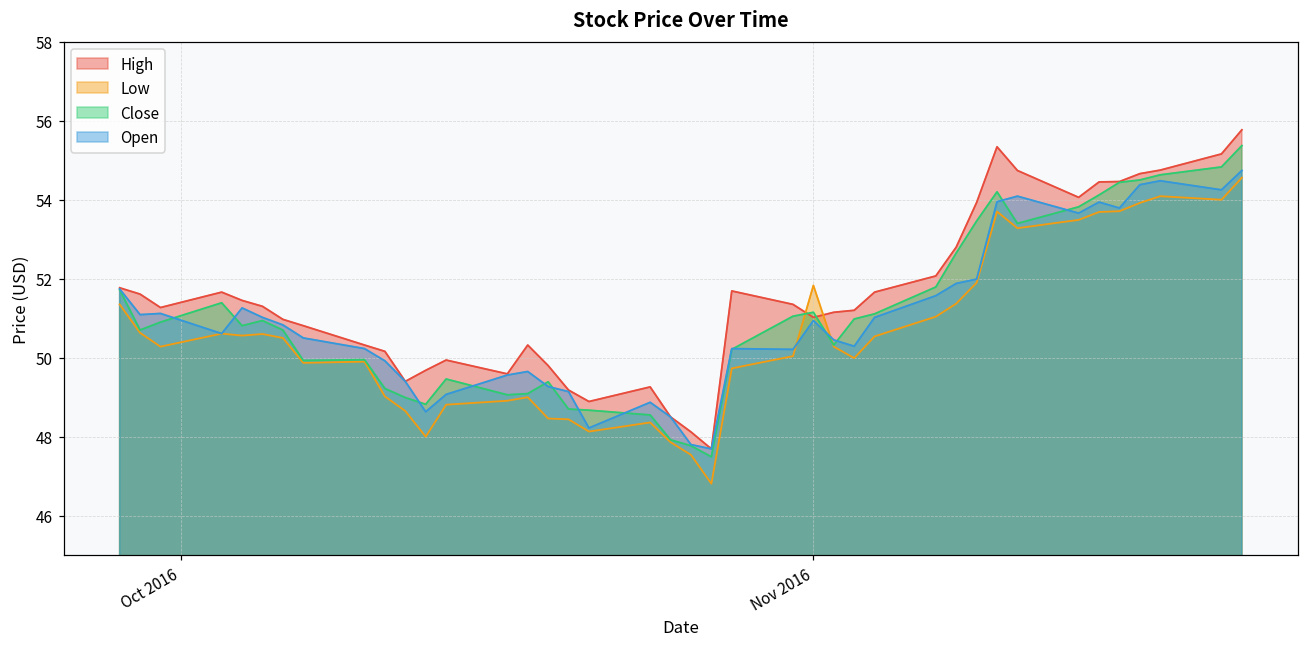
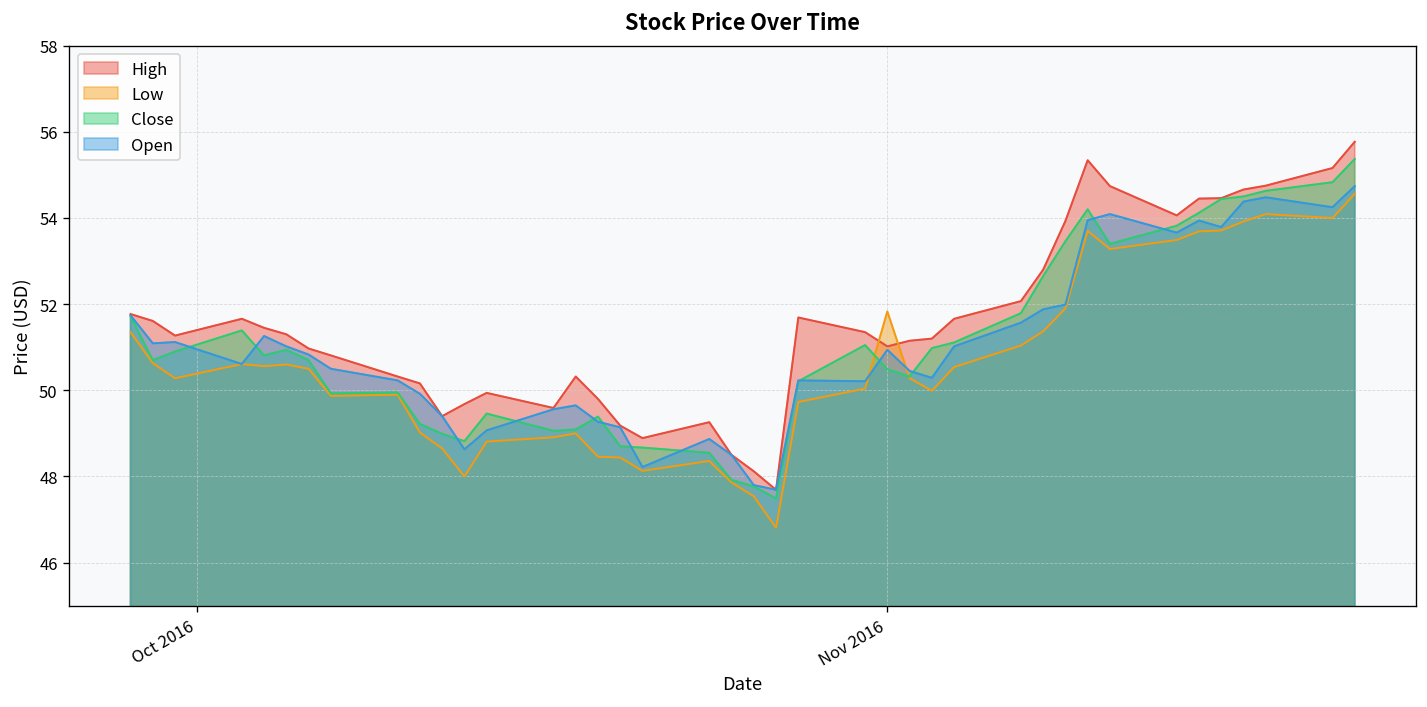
  {
    "High": {
      "Nov 2016": 51.0
    },
    "Low": {
      "Nov 2016": 51.8
    },
    "Close": {
-     "Nov 2016": 51.2
+     "Nov 2016": 50.5
    },
    "Open": {
      "Nov 2016": 50.9
    }
  }
